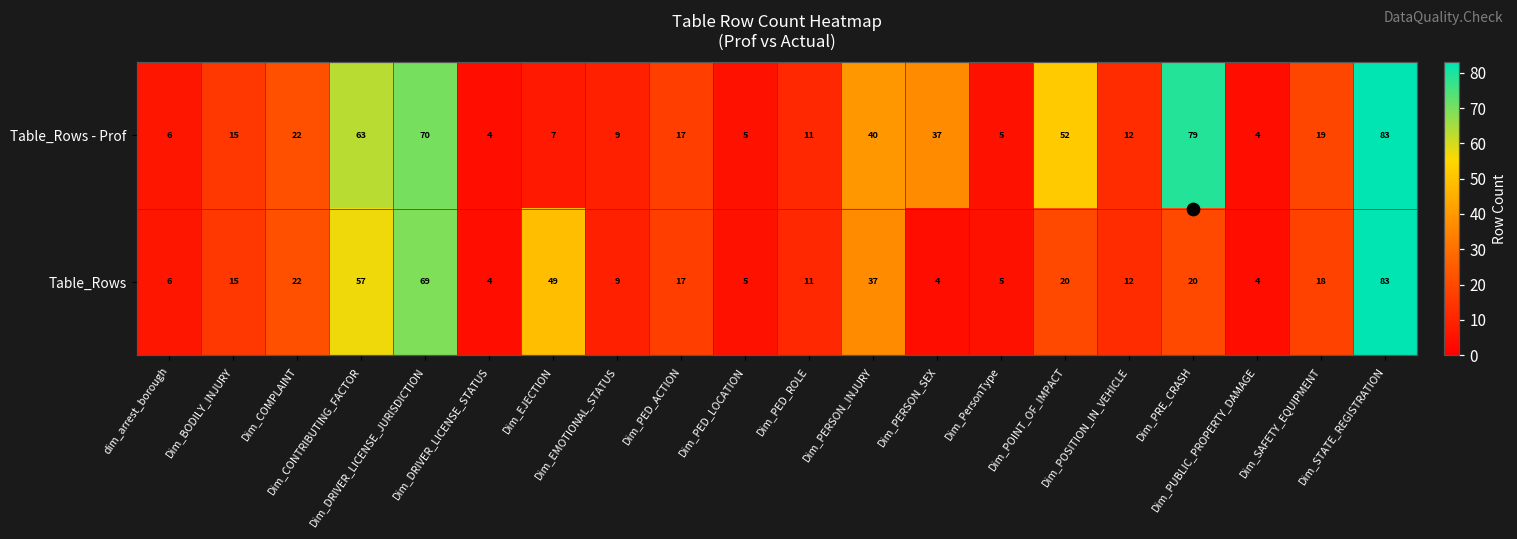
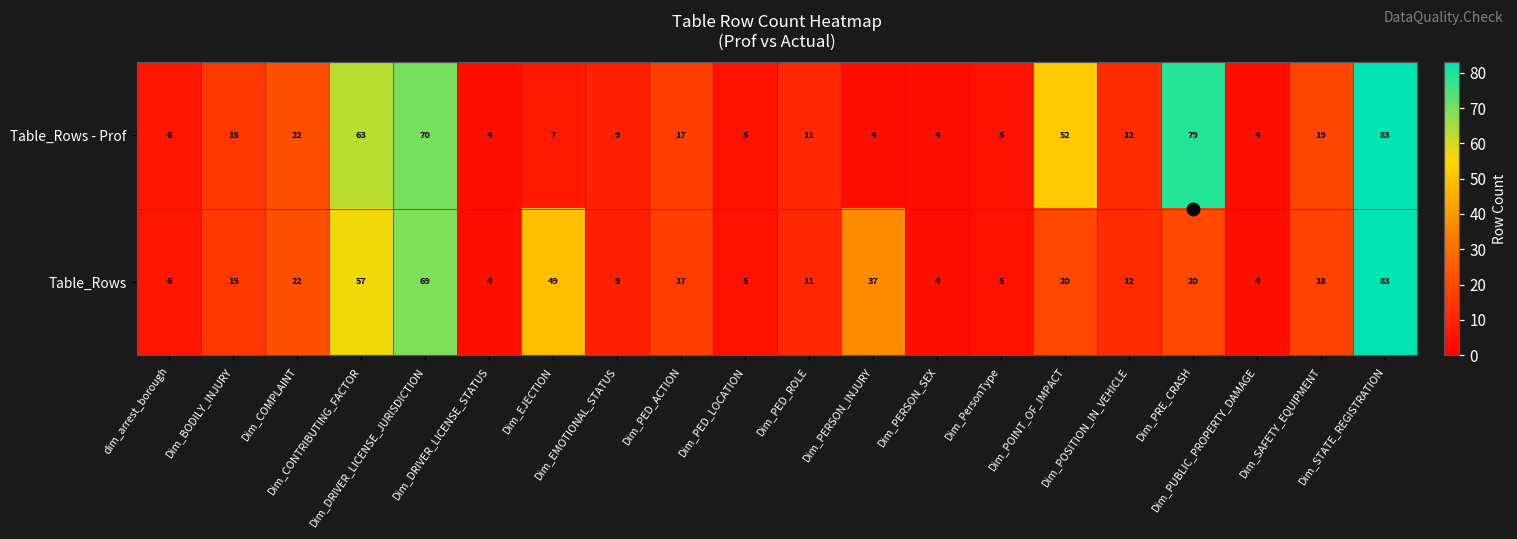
  {
    "Table_Rows - Prof": {
      "dim_arrest_borough": 6,
      "Dim_BODILY_INJURY": 15,
      "Dim_COMPLAINT": 22,
      "Dim_CONTRIBUTING_FACTOR": 63,
      "Dim_DRIVER_LICENSE_JURISDICTION": 70,
      "Dim_DRIVER_LICENSE_STATUS": 4,
      "Dim_EJECTION": 7,
      "Dim_EMOTIONAL_STATUS": 9,
      "Dim_PED_ACTION": 17,
      "Dim_PED_LOCATION": 5,
      "Dim_PED_ROLE": 11,
-     "Dim_PERSON_INJURY": 40,
-     "Dim_PERSON_SEX": 37,
+     "Dim_PERSON_INJURY": 4,
+     "Dim_PERSON_SEX": 4,
      "Dim_PersonType": 5,
      "Dim_POINT_OF_IMPACT": 52,
      "Dim_POSITION_IN_VEHICLE": 12,
      "Dim_PRE_CRASH": 79,
      "Dim_PUBLIC_PROPERTY_DAMAGE": 4,
      "Dim_SAFETY_EQUIPMENT": 19,
      "Dim_STATE_REGISTRATION": 83
    },
    "Table_Rows": {
      "dim_arrest_borough": 6,
      "Dim_BODILY_INJURY": 15,
      "Dim_COMPLAINT": 22,
      "Dim_CONTRIBUTING_FACTOR": 57,
      "Dim_DRIVER_LICENSE_JURISDICTION": 69,
      "Dim_DRIVER_LICENSE_STATUS": 4,
      "Dim_EJECTION": 49,
      "Dim_EMOTIONAL_STATUS": 9,
      "Dim_PED_ACTION": 17,
      "Dim_PED_LOCATION": 5,
      "Dim_PED_ROLE": 11,
      "Dim_PERSON_INJURY": 37,
      "Dim_PERSON_SEX": 4,
      "Dim_PersonType": 5,
      "Dim_POINT_OF_IMPACT": 20,
      "Dim_POSITION_IN_VEHICLE": 12,
      "Dim_PRE_CRASH": 20,
      "Dim_PUBLIC_PROPERTY_DAMAGE": 4,
      "Dim_SAFETY_EQUIPMENT": 18,
      "Dim_STATE_REGISTRATION": 83
    }
  }
